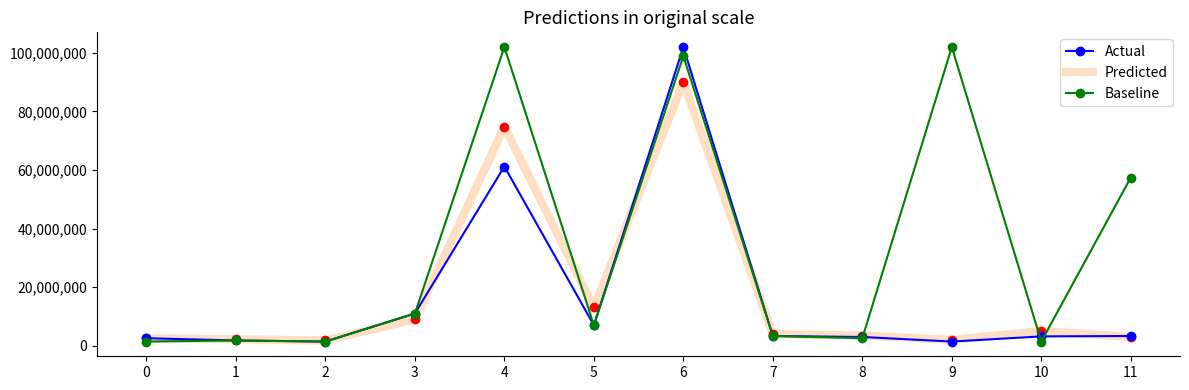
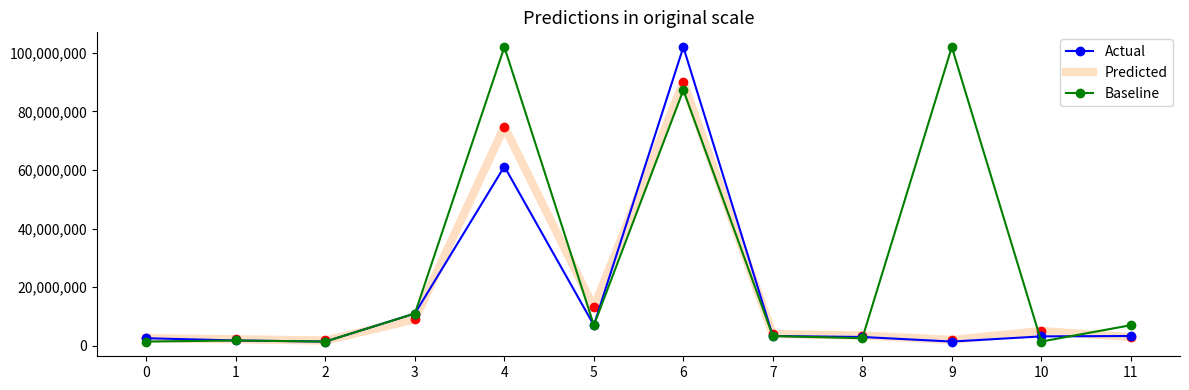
  {
    "Predicted": {
      "3": "9,000,000",
      "4": "75,000,000",
      "5": "13,000,000",
      "6": "90,000,000",
      "10": "5,000,000"
    },
    "Actual": {
      "4": "61,000,000",
      "6": "102,000,000",
      "10": "3,000,000"
    },
    "Baseline": {
      "0": "1,000,000",
      "4": "102,000,000",
-     "6": "99,000,000",
+     "6": "87,000,000",
      "9": "102,000,000",
      "10": "1,000,000",
-     "11": "57,000,000"
+     "11": "7,000,000"
    }
  }
